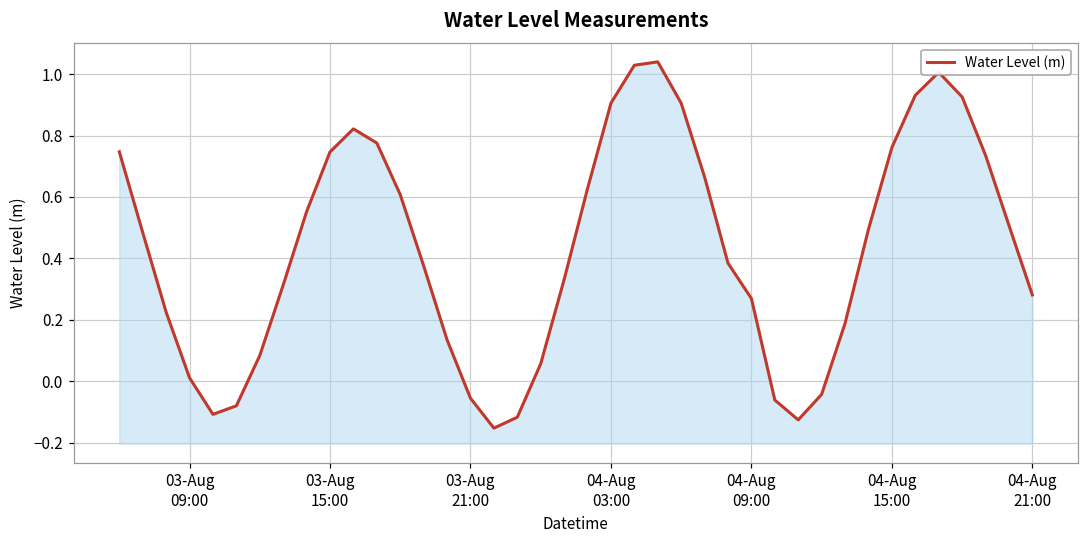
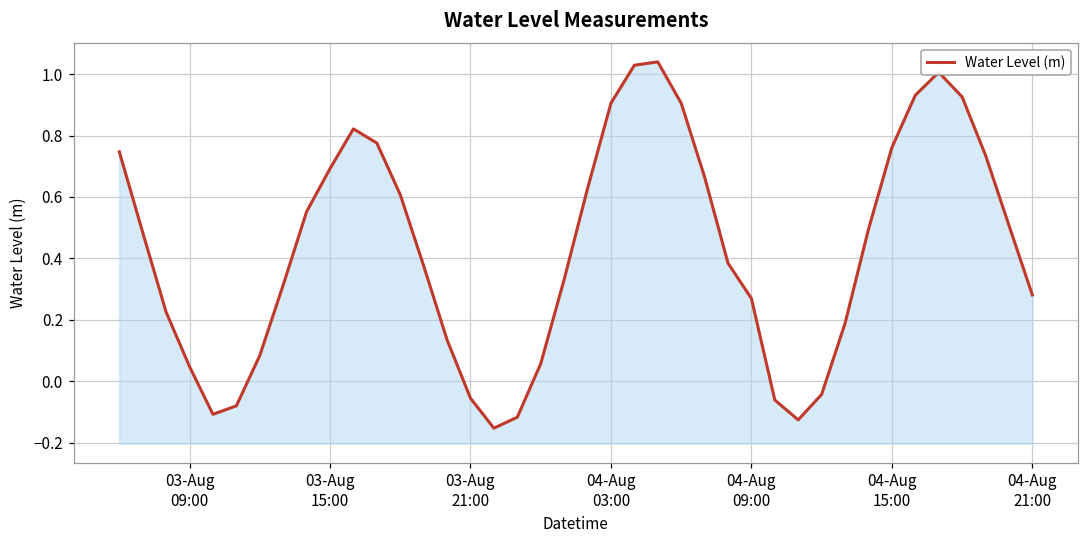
  {
-   "03-Aug 09:00": 0.01,
-   "03-Aug 15:00": 0.75,
+   "03-Aug 09:00": 0.05,
+   "03-Aug 15:00": 0.69,
    "03-Aug 21:00": -0.05,
    "04-Aug 03:00": 0.91,
    "04-Aug 09:00": 0.27,
    "04-Aug 15:00": 0.76,
    "04-Aug 21:00": 0.28
  }
